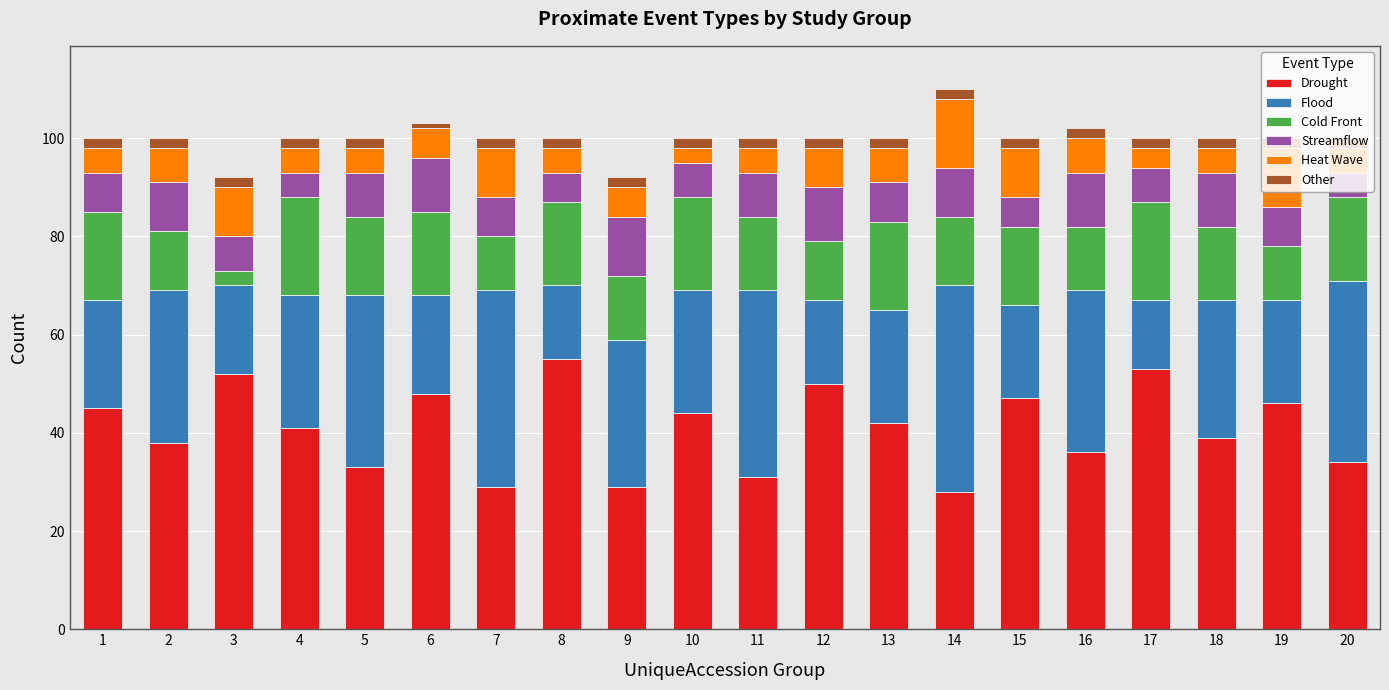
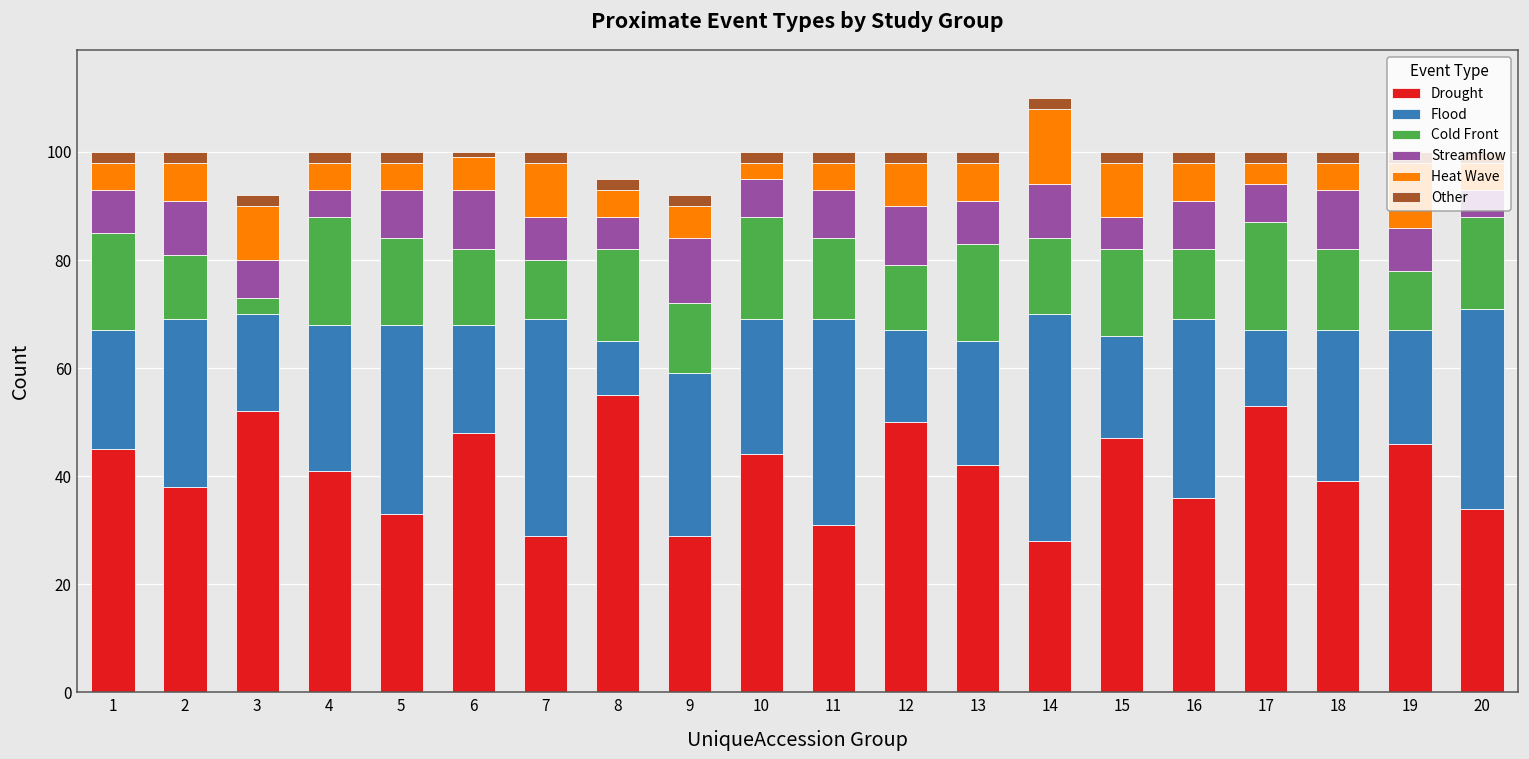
  {
    "Drought": {
      "1": 45,
      "2": 38,
      "3": 52,
      "4": 41,
      "5": 33,
      "6": 48,
      "7": 29,
      "8": 55,
      "9": 29,
      "10": 44,
      "11": 31,
      "12": 50,
      "13": 42,
      "14": 28,
      "15": 47,
      "16": 36,
      "17": 53,
      "18": 39,
      "19": 46,
      "20": 34
    },
    "Flood": {
      "1": 22,
      "2": 31,
      "3": 18,
      "4": 27,
      "5": 35,
      "6": 20,
      "7": 40,
-     "8": 15,
+     "8": 10,
      "9": 30,
      "10": 25,
      "11": 38,
      "12": 17,
      "13": 23,
      "14": 42,
      "15": 19,
      "16": 33,
      "17": 14,
      "18": 28,
      "19": 21,
      "20": 37
    },
    "Cold Front": {
      "1": 18,
      "2": 12,
      "3": 3,
      "4": 20,
      "5": 16,
-     "6": 17,
+     "6": 14,
      "7": 11,
      "8": 17,
      "9": 13,
      "10": 19,
      "11": 15,
      "12": 12,
      "13": 18,
      "14": 14,
      "15": 16,
      "16": 13,
      "17": 20,
      "18": 15,
      "19": 11,
      "20": 17
    },
    "Streamflow": {
      "1": 8,
      "2": 10,
      "3": 7,
      "4": 5,
      "5": 9,
      "6": 11,
      "7": 8,
      "8": 6,
      "9": 12,
      "10": 7,
      "11": 9,
      "12": 11,
      "13": 8,
      "14": 10,
      "15": 6,
-     "16": 11,
+     "16": 9,
      "17": 7,
      "18": 11,
      "19": 8
    },
    "Heat Wave": {
      "1": 5,
      "2": 7,
      "3": 10,
      "4": 5,
      "5": 5,
      "6": 6,
      "7": 10,
      "8": 5,
      "9": 6,
      "10": 3,
      "11": 5,
      "12": 8,
      "13": 7,
      "14": 14,
      "15": 10,
      "16": 7,
      "17": 4,
      "18": 5
    },
    "Other": {
      "1": 2,
      "2": 2,
      "3": 2,
      "4": 2,
      "5": 2,
      "6": 1,
      "7": 2,
      "8": 2,
      "9": 2,
      "10": 2,
      "11": 2,
      "12": 2,
      "13": 2,
      "14": 2,
      "15": 2,
      "16": 2,
      "17": 2,
      "18": 2
    }
  }
